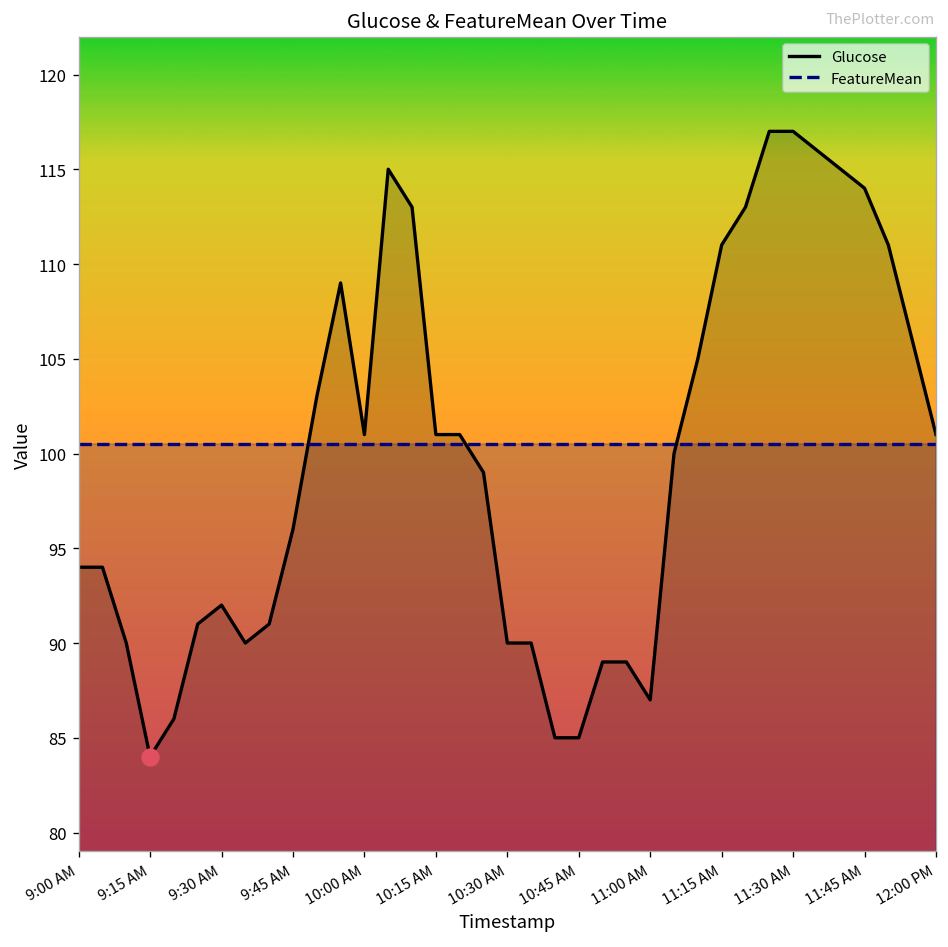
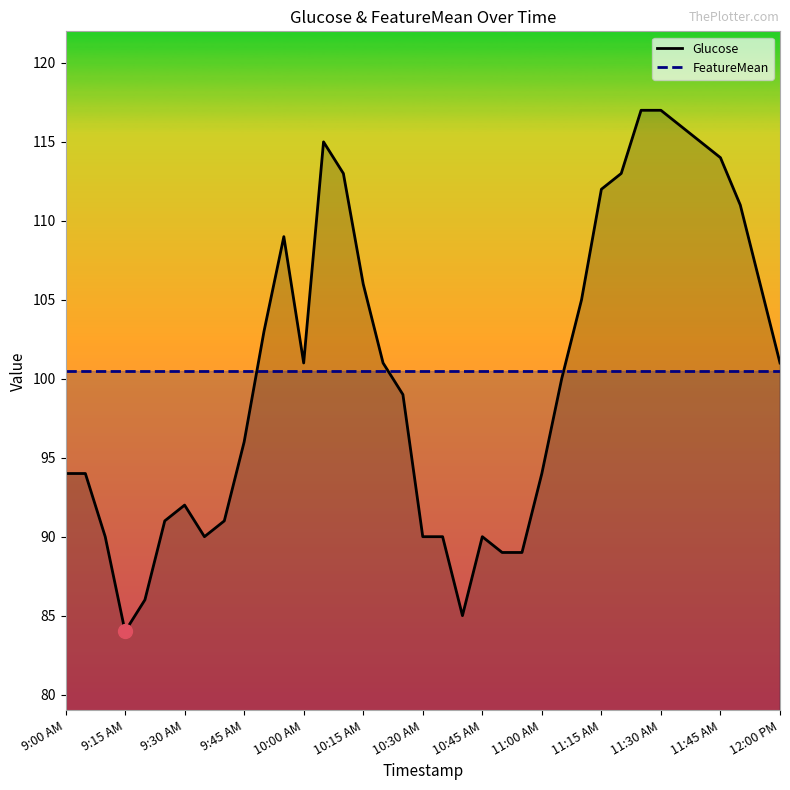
  {
    "Glucose": {
      "9:00 AM": 94,
      "9:30 AM": 92,
      "9:45 AM": 96,
      "10:00 AM": 101,
-     "10:15 AM": 101,
+     "10:15 AM": 106,
      "10:30 AM": 90,
-     "10:45 AM": 85,
-     "11:00 AM": 87,
-     "11:15 AM": 111,
+     "10:45 AM": 90,
+     "11:00 AM": 94,
+     "11:15 AM": 112,
      "11:30 AM": 117,
      "11:45 AM": 114,
      "12:00 PM": 101
    },
    "FeatureMean": {
      "9:00 AM": 100.5,
      "9:15 AM": 100.5,
      "9:30 AM": 100.5,
      "9:45 AM": 100.5,
      "10:00 AM": 100.5,
      "10:15 AM": 100.5,
      "10:30 AM": 100.5,
      "10:45 AM": 100.5,
      "11:00 AM": 100.5,
      "11:15 AM": 100.5,
      "11:30 AM": 100.5,
      "11:45 AM": 100.5,
      "12:00 PM": 100.5
    }
  }
